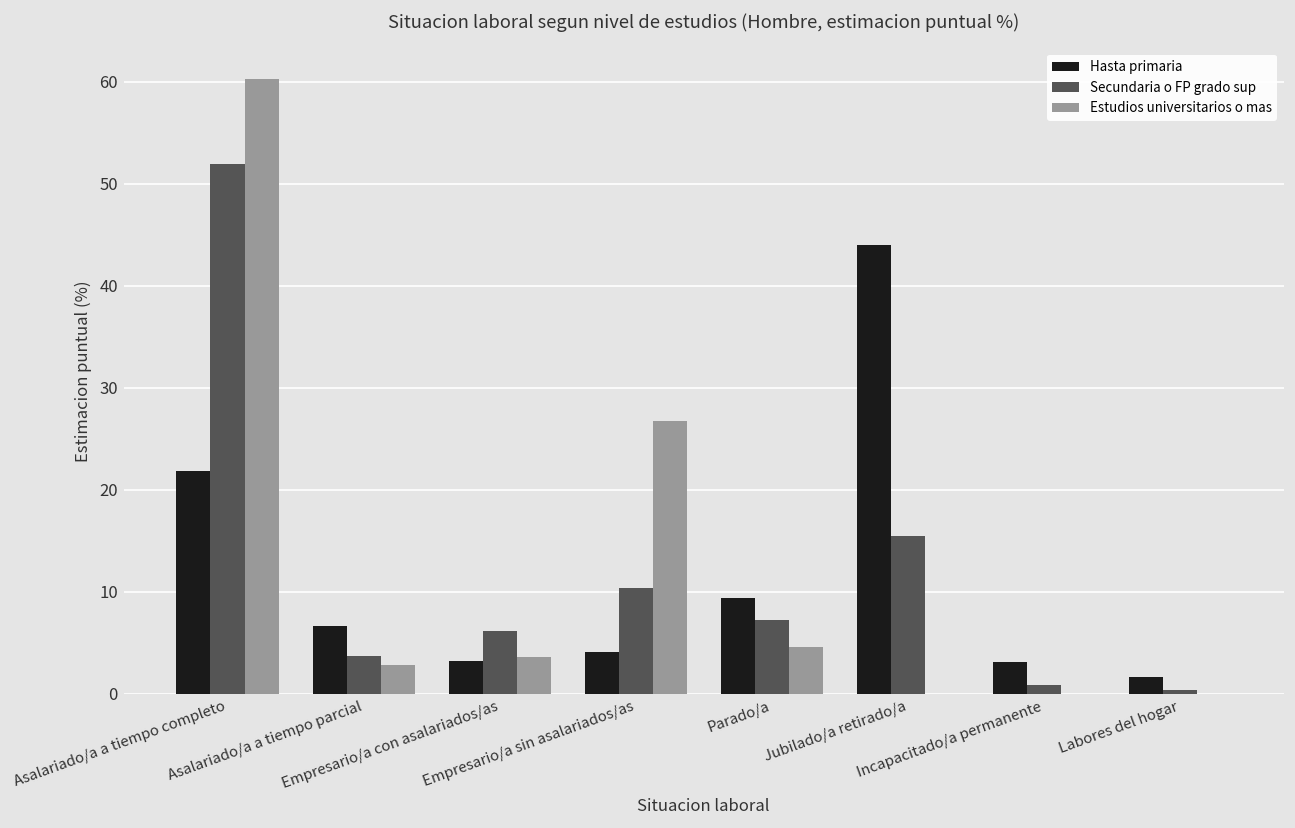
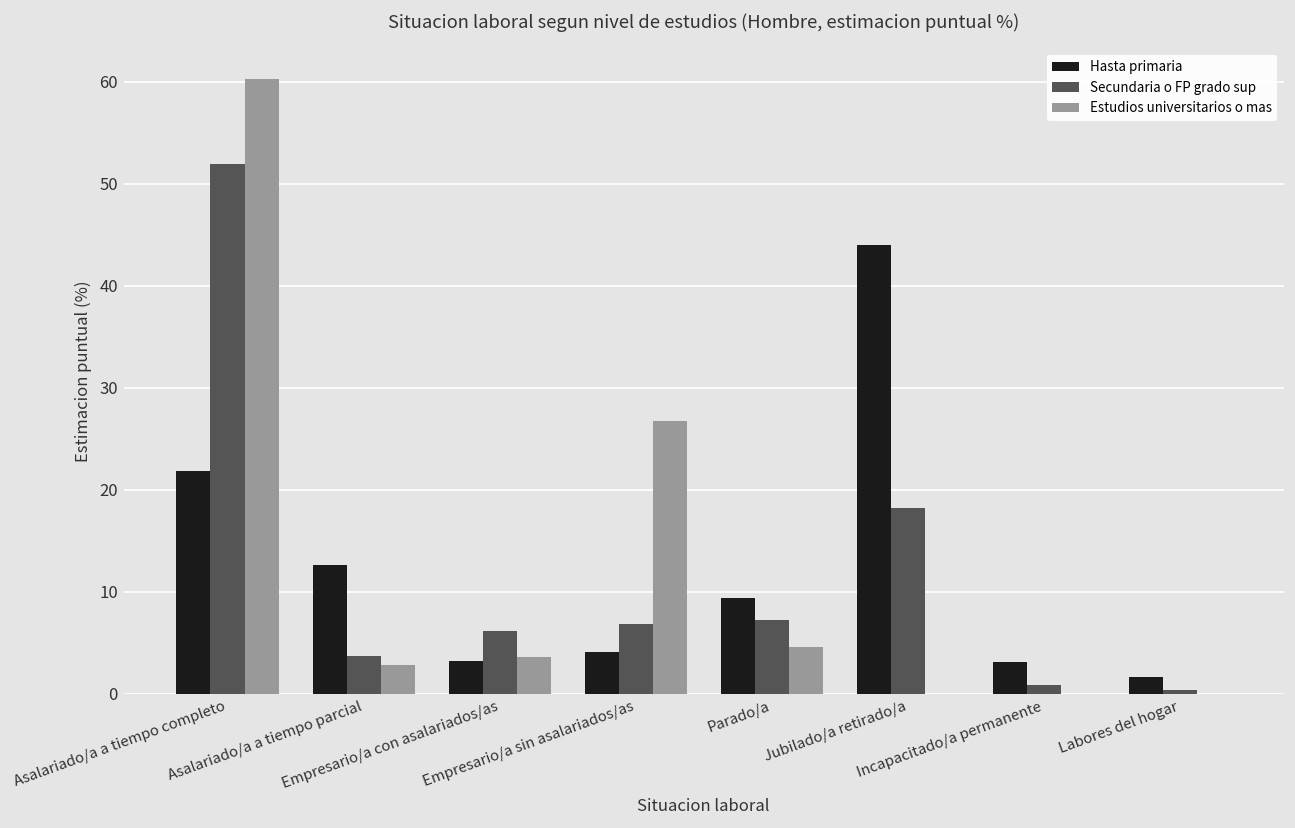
  {
    "Hasta primaria": {
      "Asalariado/a a tiempo completo": 22,
-     "Asalariado/a a tiempo parcial": 7,
+     "Asalariado/a a tiempo parcial": 13,
      "Empresario/a con asalariados/as": 3,
      "Empresario/a sin asalariados/as": 4,
      "Parado/a": 9,
      "Jubilado/a retirado/a": 44,
      "Incapacitado/a permanente": 3,
      "Labores del hogar": 2
    },
    "Secundaria o FP grado sup": {
      "Asalariado/a a tiempo completo": 52,
      "Asalariado/a a tiempo parcial": 4,
      "Empresario/a con asalariados/as": 6,
-     "Empresario/a sin asalariados/as": 10,
+     "Empresario/a sin asalariados/as": 7,
      "Parado/a": 7,
-     "Jubilado/a retirado/a": 16,
+     "Jubilado/a retirado/a": 18,
      "Incapacitado/a permanente": 1,
      "Labores del hogar": 0
    },
    "Estudios universitarios o mas": {
      "Asalariado/a a tiempo completo": 60,
      "Asalariado/a a tiempo parcial": 3,
      "Empresario/a con asalariados/as": 4,
      "Empresario/a sin asalariados/as": 27,
      "Parado/a": 5,
      "Jubilado/a retirado/a": 0,
      "Incapacitado/a permanente": 0,
      "Labores del hogar": 0
    }
  }
